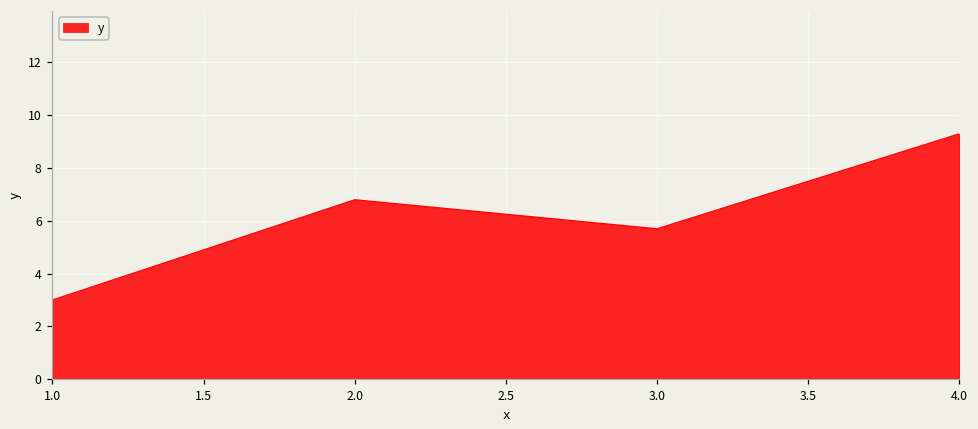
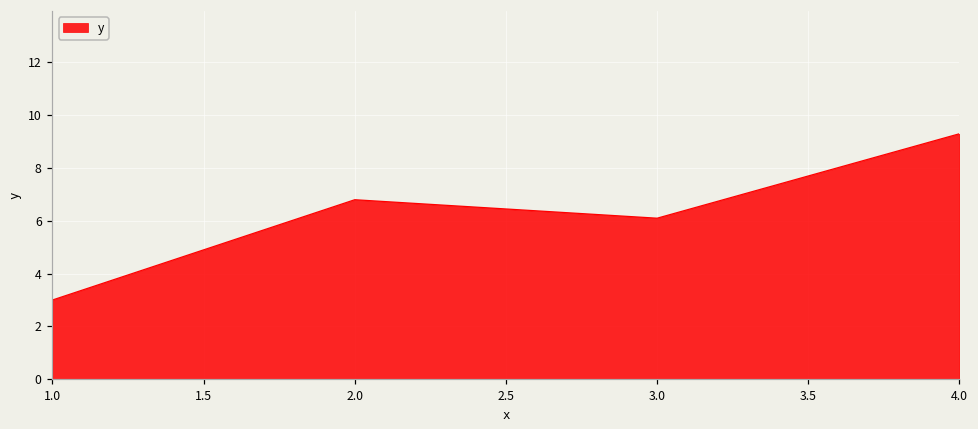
  {
    "1.0": 3.0,
    "2.0": 6.8,
-   "3.0": 5.7,
+   "3.0": 6.1,
    "4.0": 9.3
  }
